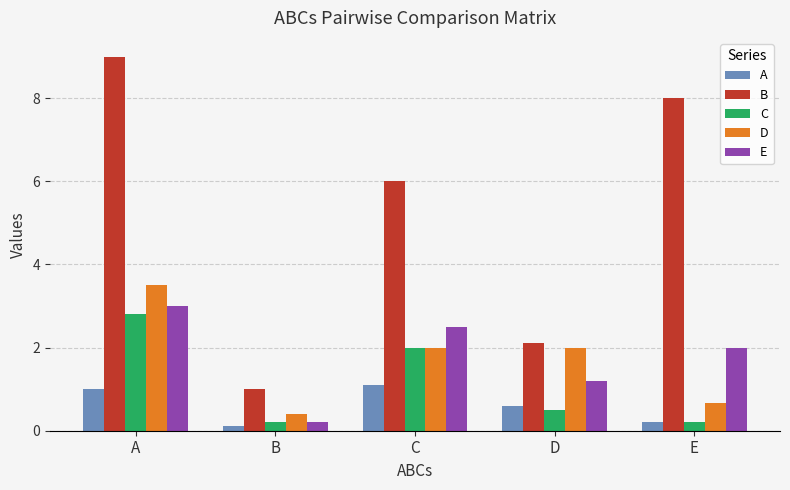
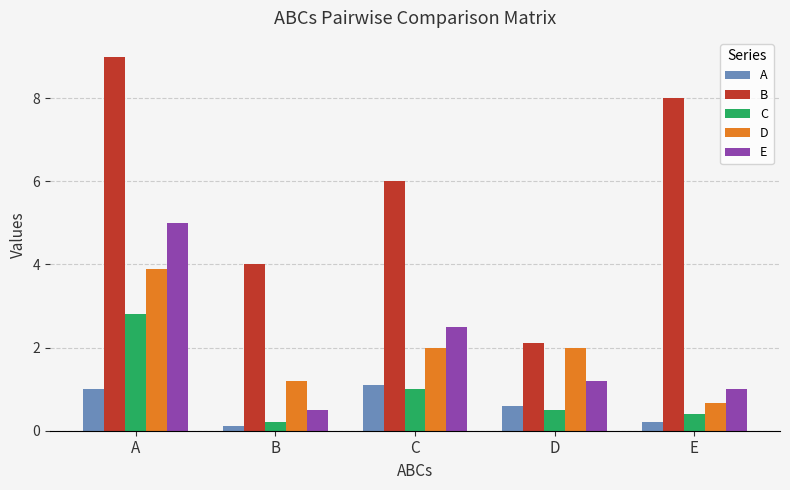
  {
    "A": {
      "A": 1.0,
      "B": 0.1,
      "C": 1.1,
      "D": 0.6,
      "E": 0.2
    },
    "B": {
      "A": 9,
-     "B": 1,
+     "B": 4,
      "C": 6,
      "D": 2.1,
      "E": 8
    },
    "C": {
      "A": 2.8,
      "B": 0.2,
-     "C": 2,
+     "C": 1,
      "D": 0.5,
-     "E": 0.2
+     "E": 0.4
    },
    "D": {
-     "A": 3.5,
-     "B": 0.4,
+     "A": 3.9,
+     "B": 1.2,
      "C": 2.0,
      "D": 2.0,
      "E": 0.7
    },
    "E": {
-     "A": 3,
-     "B": 0.2,
+     "A": 5,
+     "B": 0.5,
      "C": 2.5,
      "D": 1.2,
-     "E": 2
+     "E": 1
    }
  }
